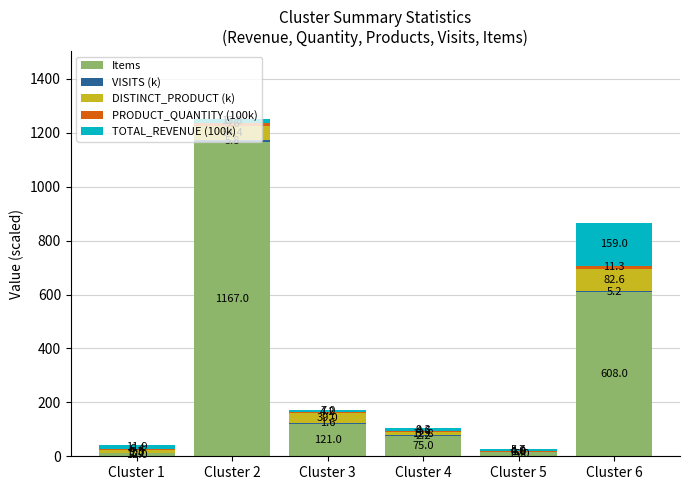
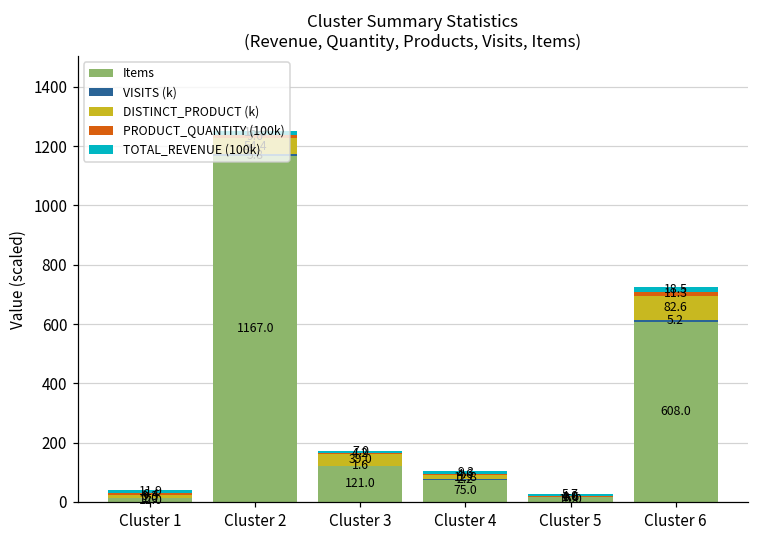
  {
    "Items": {
      "Cluster 2": 1167.0,
      "Cluster 3": 121.0,
      "Cluster 4": 75.0,
      "Cluster 6": 608.0
    },
    "VISITS (k)": {
      "Cluster 6": 5.2
    },
    "DISTINCT_PRODUCT (k)": {
      "Cluster 6": 82.6
    },
    "TOTAL_REVENUE (100k)": {
-     "Cluster 6": 159.0
+     "Cluster 6": 18.5
    }
  }
